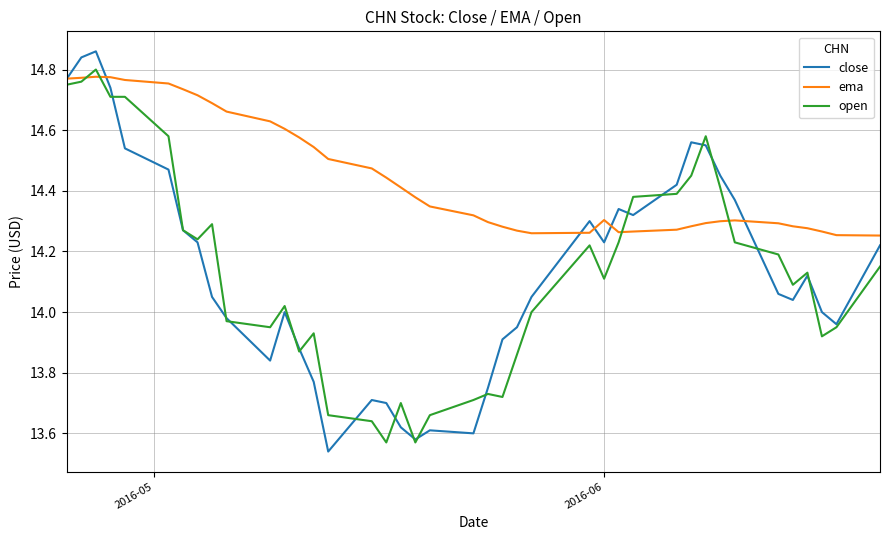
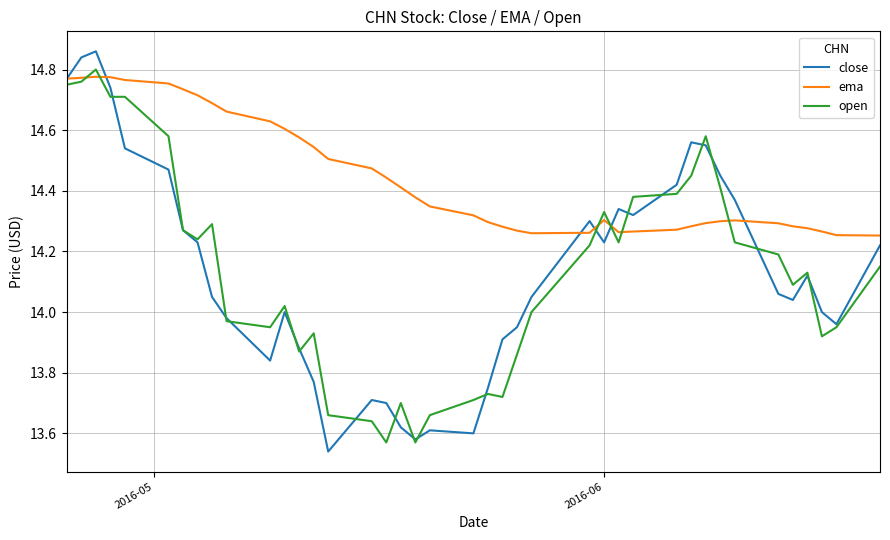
  {
    "close": {
      "2016-06": 14.23
    },
    "ema": {
      "2016-06": 14.30
    },
    "open": {
-     "2016-06": 14.11
+     "2016-06": 14.33
    }
  }
